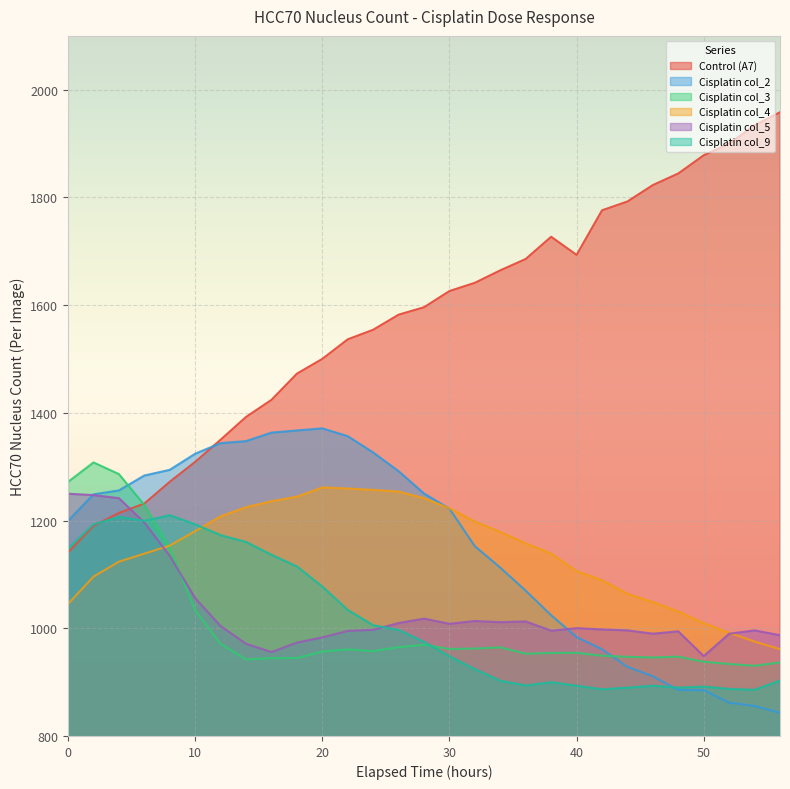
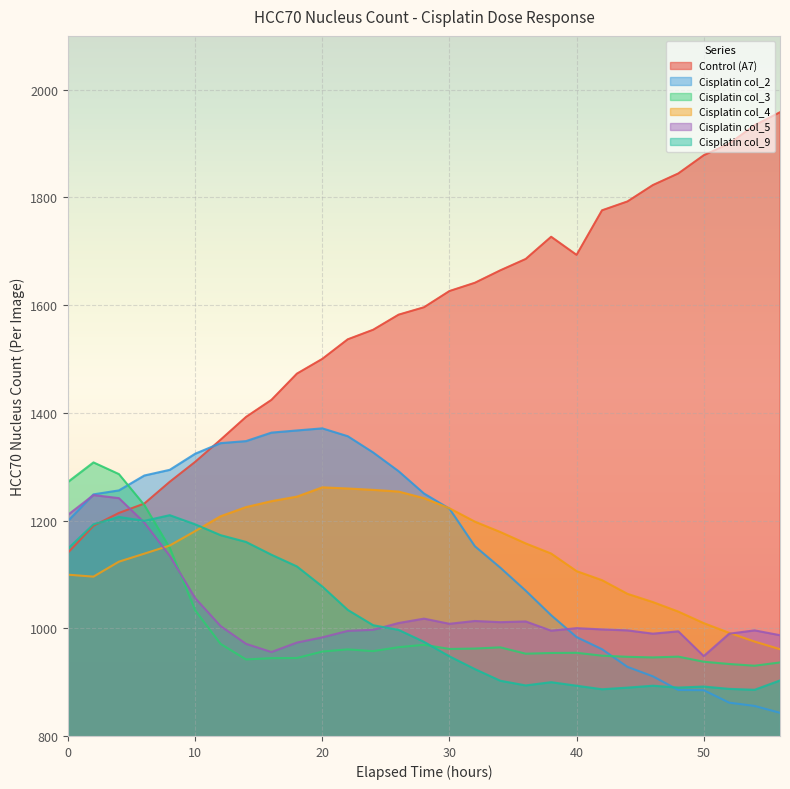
  {
    "Control (A7)": {
      "0": 1140,
      "10": 1310,
      "20": 1500,
      "30": 1630,
      "40": 1690,
      "50": 1880
    },
    "Cisplatin col_4": {
-     "0": 1050,
+     "0": 1100,
      "10": 1180,
      "20": 1260,
      "40": 1110,
      "50": 1010
    },
    "Cisplatin col_5": {
-     "0": 1250,
+     "0": 1210,
      "10": 1060,
      "20": 980,
      "30": 1010,
      "40": 1000,
      "50": 950
    }
  }
